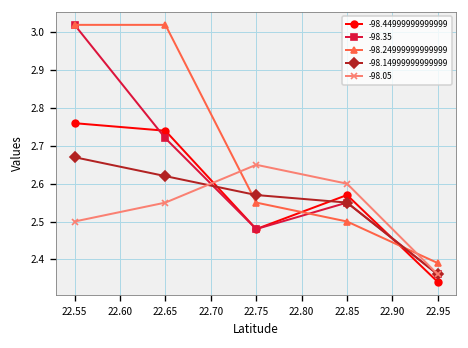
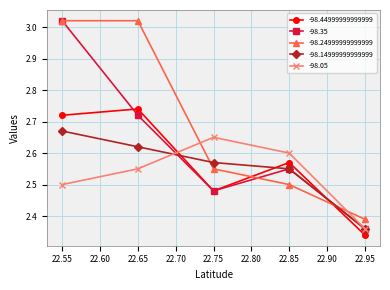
  {
    "-98.44999999999999": {
-     "22.55": 2.76,
+     "22.55": 2.72,
      "22.65": 2.74,
      "22.85": 2.57,
      "22.95": 2.34
    }
  }
